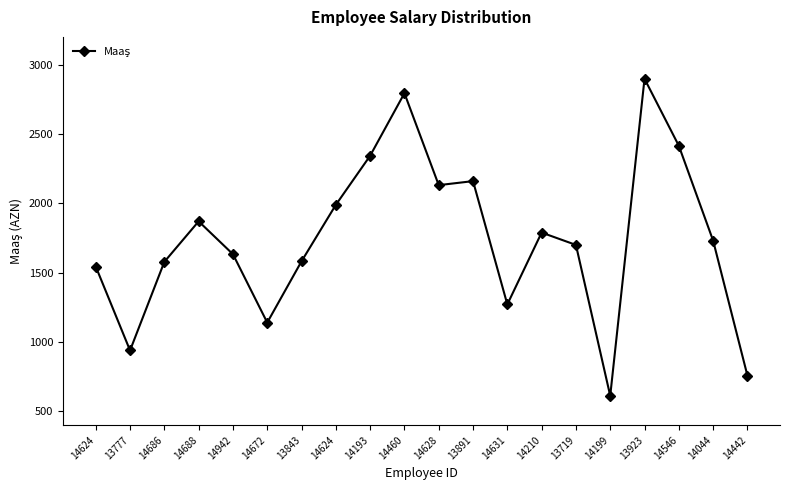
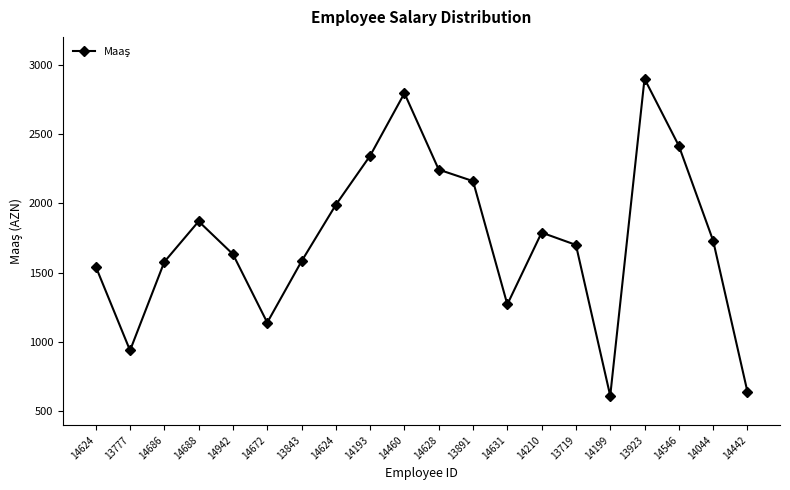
  {
    "13777": 940,
    "14686": 1580,
    "14688": 1870,
    "14942": 1630,
    "14672": 1140,
    "13843": 1580,
    "14193": 2340,
    "14460": 2790,
-   "14628": 2130,
+   "14628": 2240,
    "13891": 2160,
    "14631": 1270,
    "14210": 1790,
    "13719": 1700,
    "14199": 610,
    "13923": 2900,
    "14546": 2420,
    "14044": 1730,
-   "14442": 760
+   "14442": 640
  }
